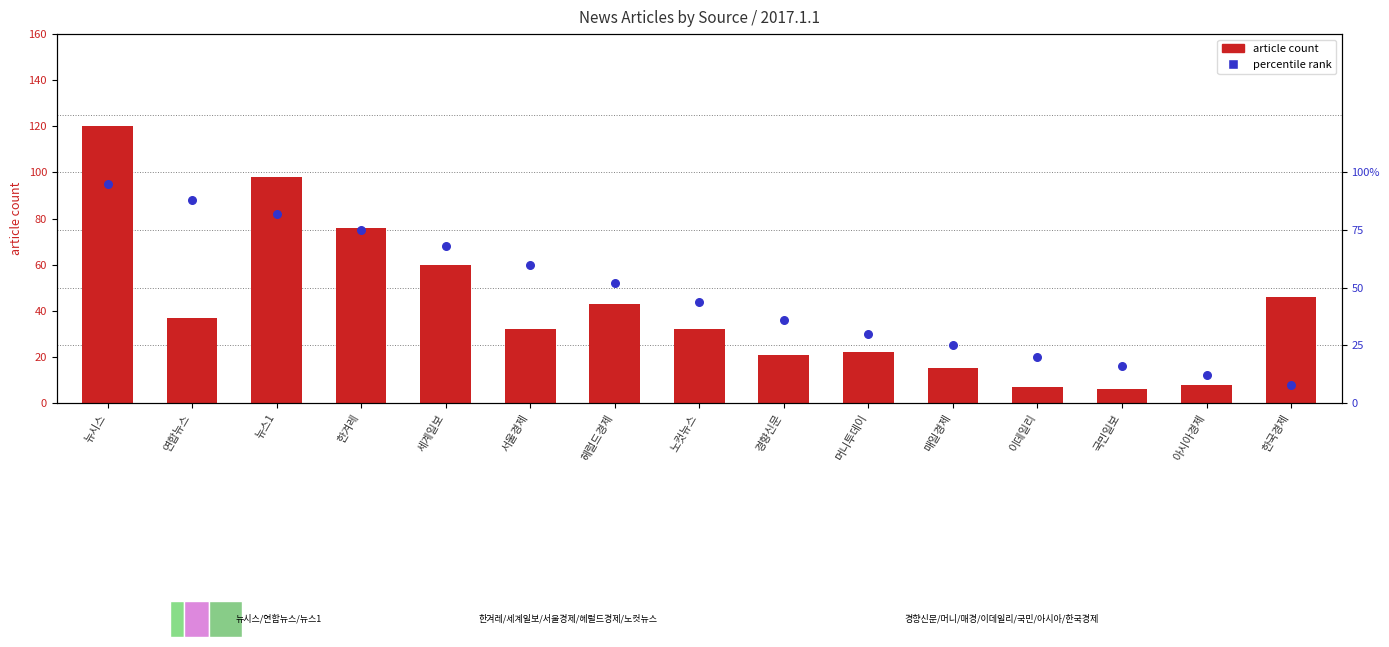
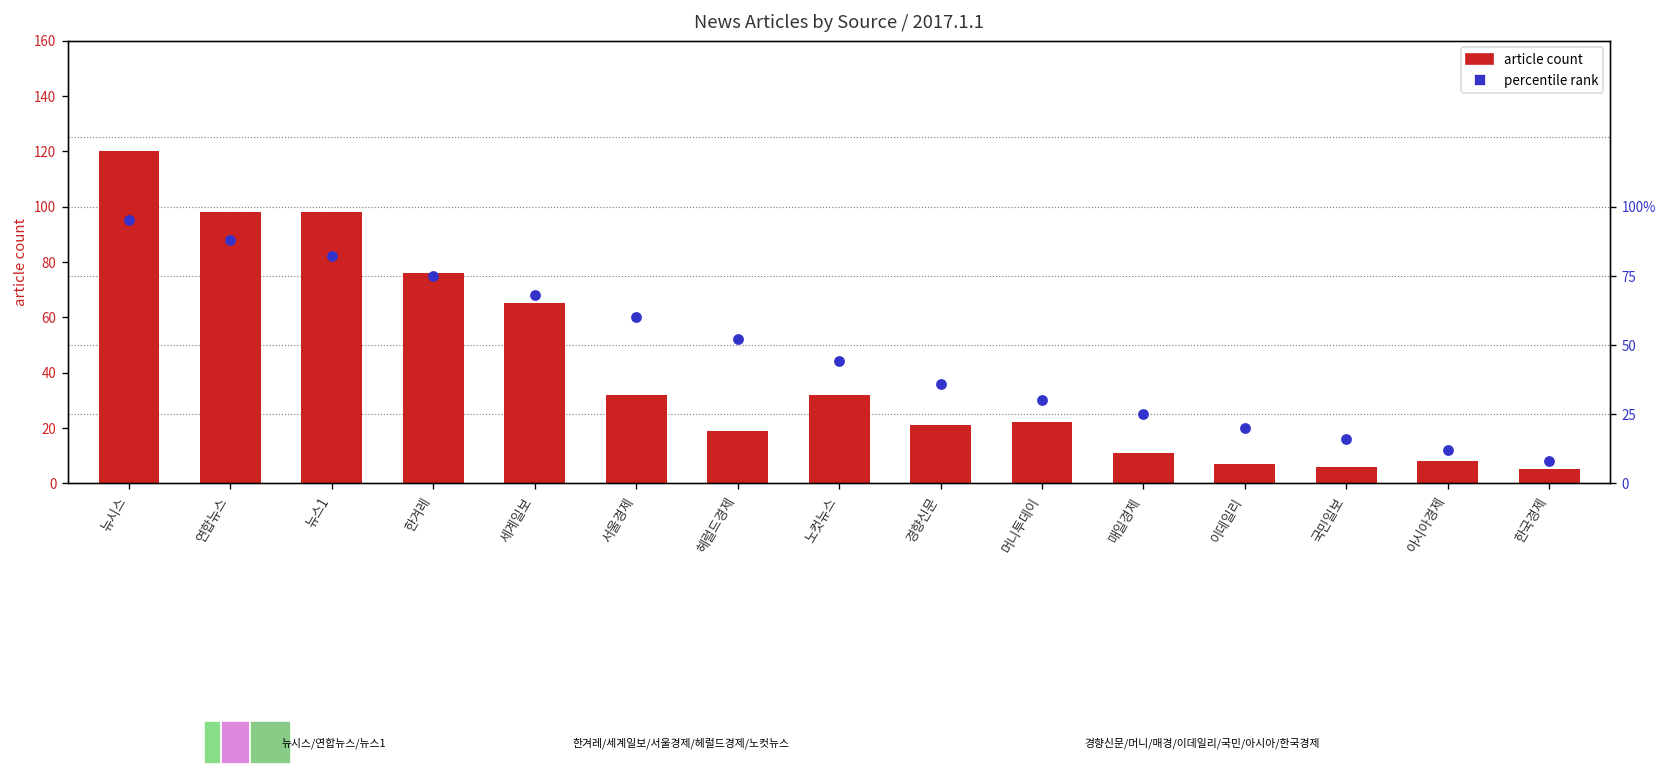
  {
    "article count": {
      "뉴시스": 120,
-     "연합뉴스": 37,
+     "연합뉴스": 98,
      "뉴스1": 98,
      "한겨레": 76,
-     "세계일보": 60,
+     "세계일보": 65,
      "서울경제": 32,
-     "헤럴드경제": 43,
+     "헤럴드경제": 19,
      "노컷뉴스": 32,
      "경향신문": 21,
      "머니투데이": 22,
-     "매일경제": 15,
+     "매일경제": 11,
      "이데일리": 7,
      "국민일보": 6,
      "아시아경제": 8,
-     "한국경제": 46
+     "한국경제": 5
    }
  }
